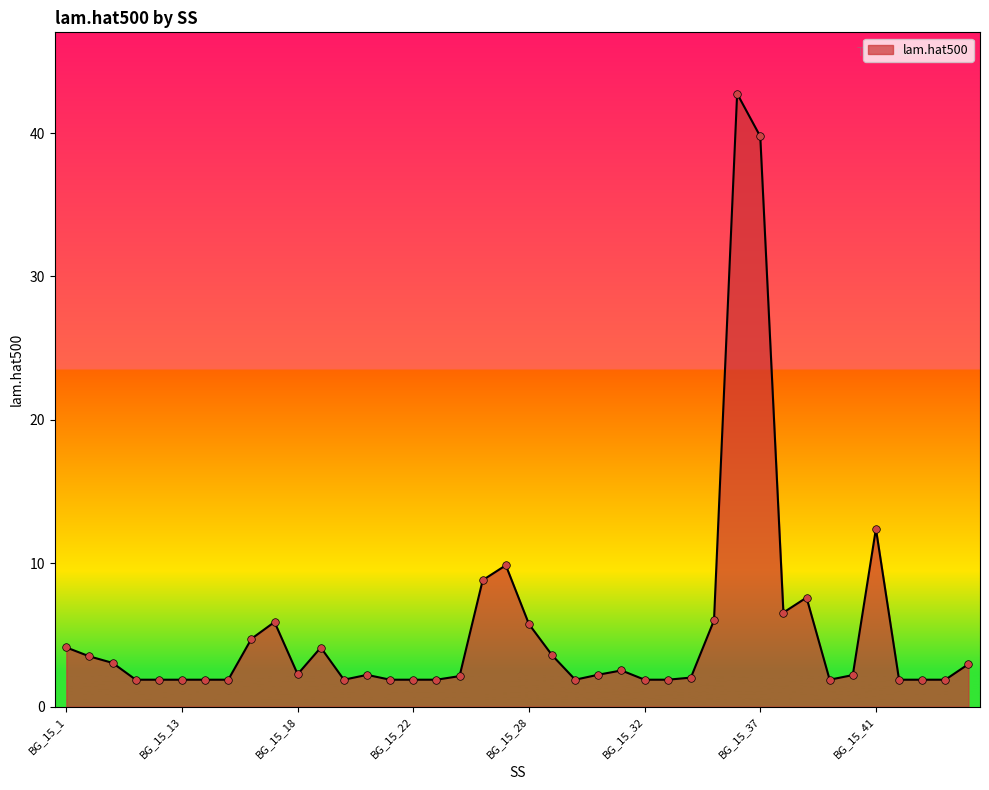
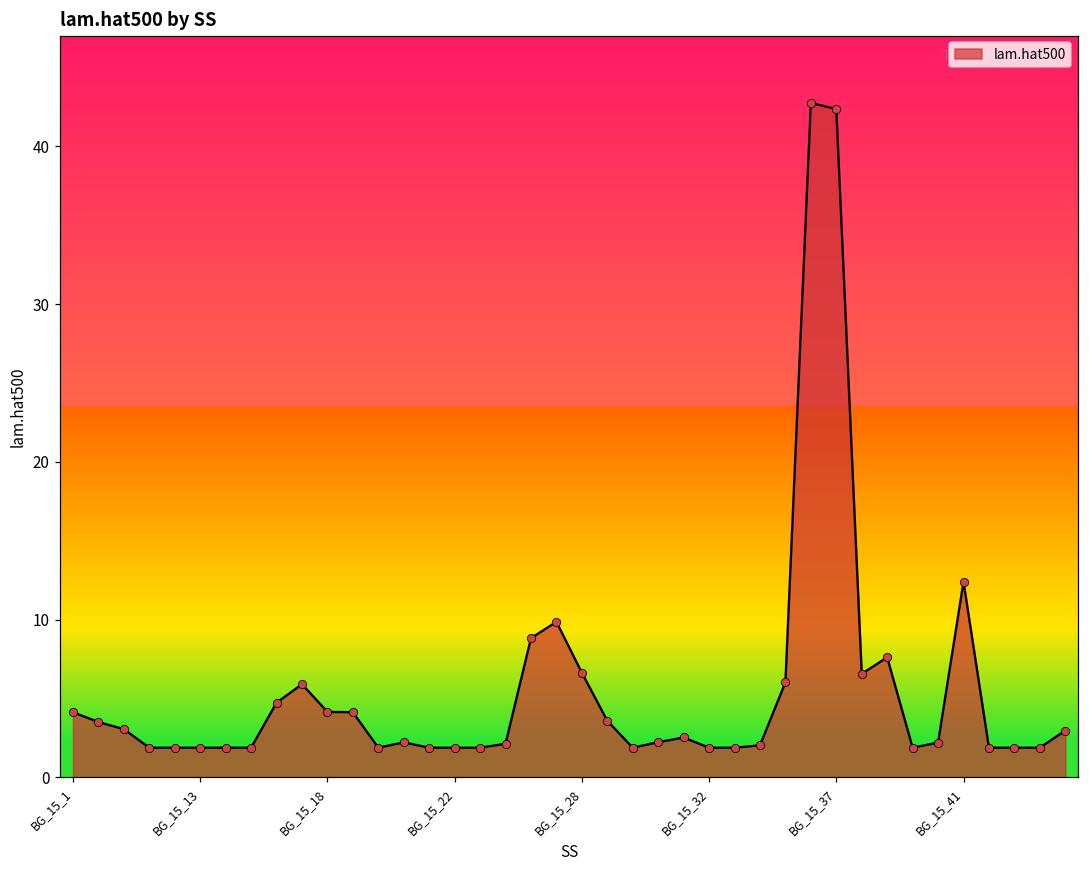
  {
    "BG_15_1": 4.1,
    "BG_15_13": 1.9,
-   "BG_15_18": 2.3,
+   "BG_15_18": 4.2,
    "BG_15_22": 1.9,
-   "BG_15_28": 5.8,
+   "BG_15_28": 6.6,
    "BG_15_32": 1.9,
-   "BG_15_37": 39.8,
+   "BG_15_37": 42.4,
    "BG_15_41": 12.4
  }
